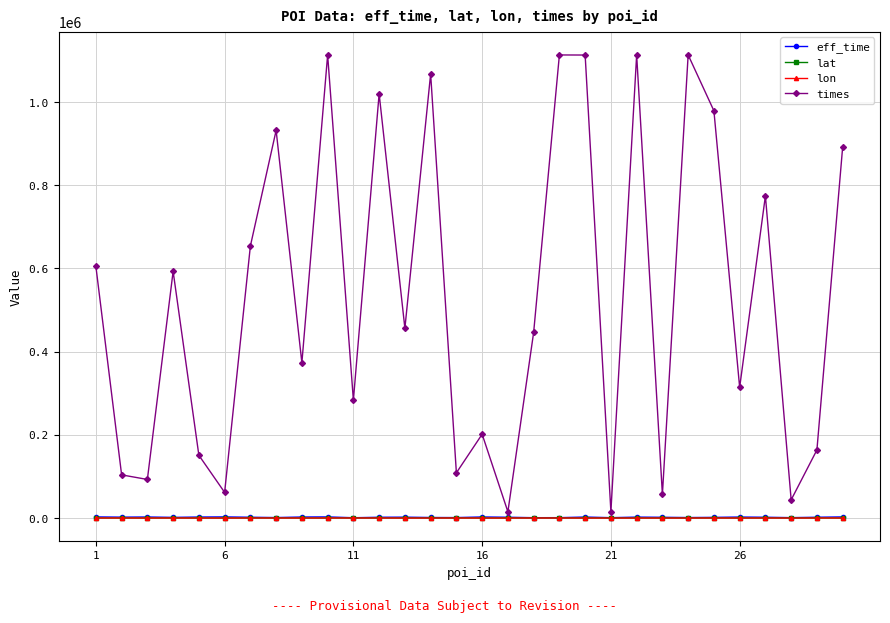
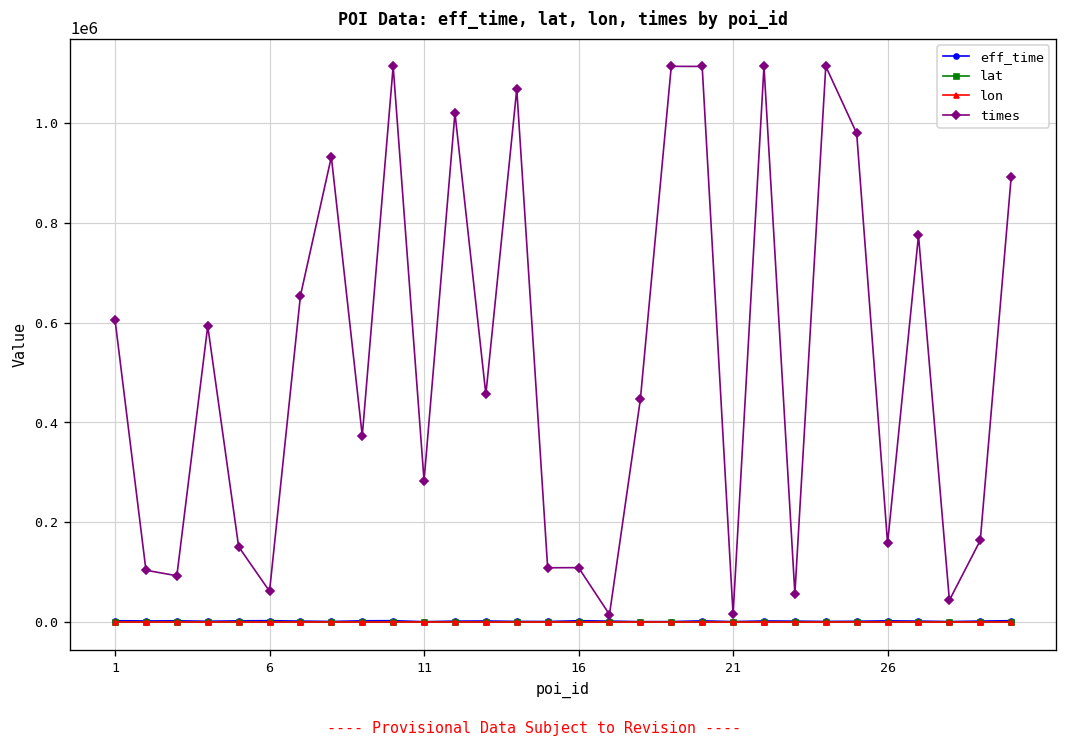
  {
    "times": {
      "1": 610000,
      "6": 60000,
      "11": 280000,
-     "16": 200000,
+     "16": 110000,
      "21": 20000,
-     "26": 310000
+     "26": 160000
    }
  }
